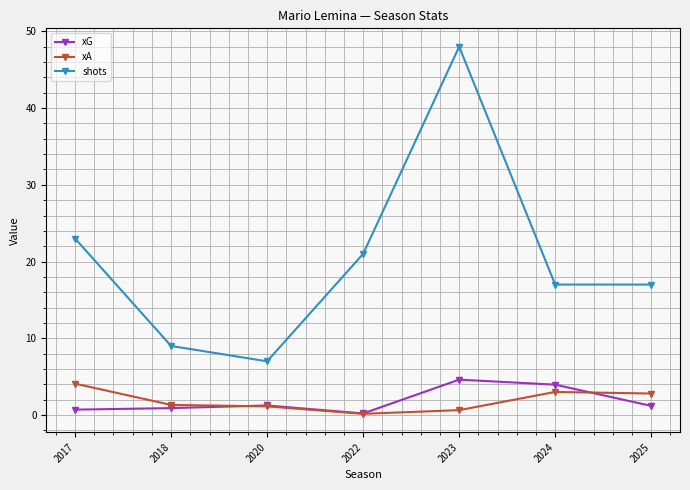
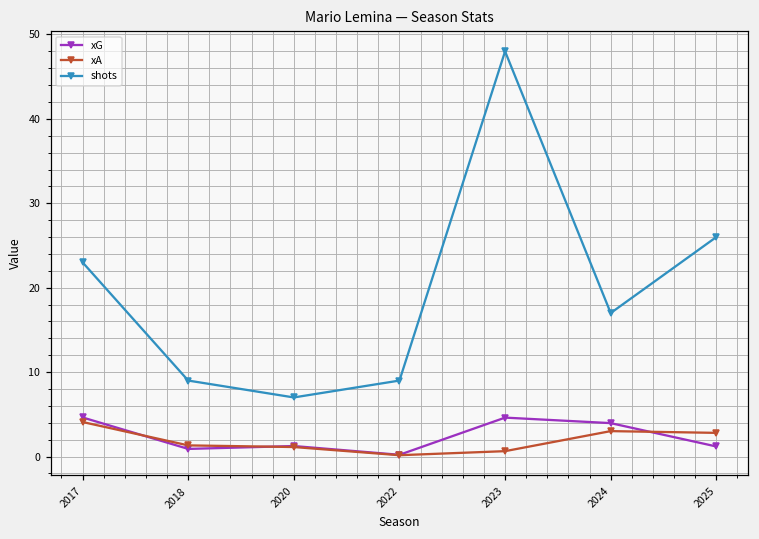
  {
    "xG": {
-     "2017": 1,
+     "2017": 5,
      "2018": 1,
      "2023": 5,
      "2024": 4,
      "2025": 1
    },
    "xA": {
      "2017": 4,
      "2018": 1,
      "2023": 1,
      "2024": 3,
      "2025": 3
    },
    "shots": {
      "2017": 23,
      "2018": 9,
      "2020": 7,
-     "2022": 21,
+     "2022": 9,
      "2023": 48,
      "2024": 17,
-     "2025": 17
+     "2025": 26
    }
  }
